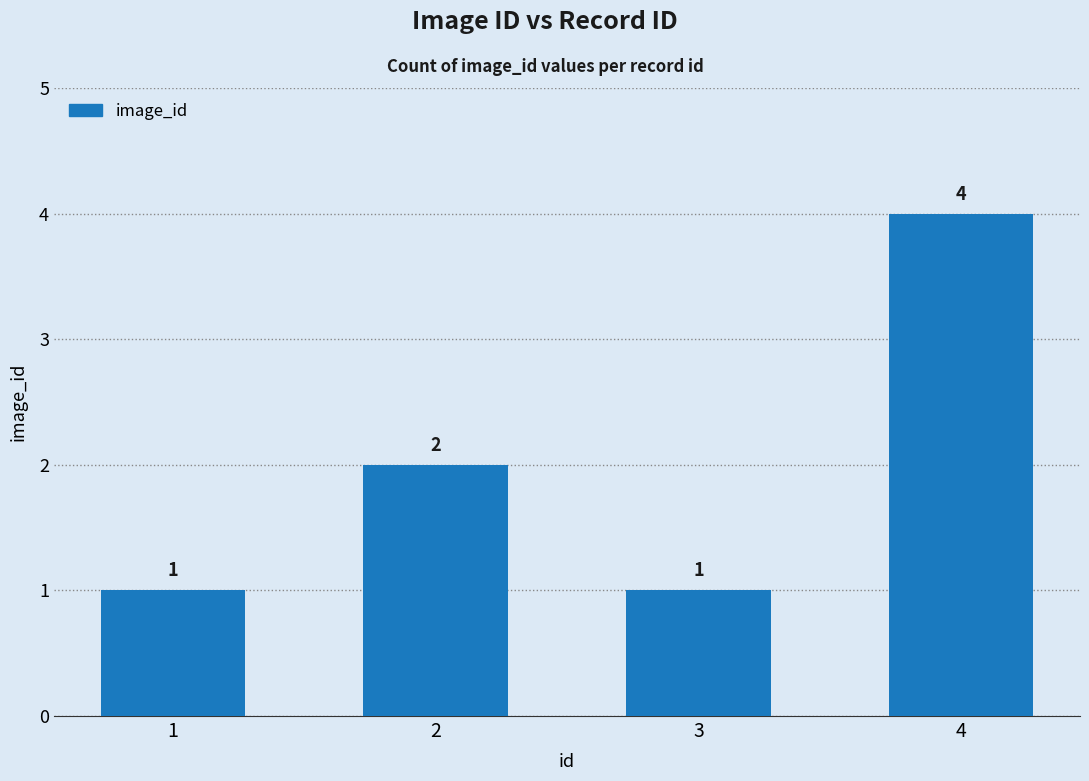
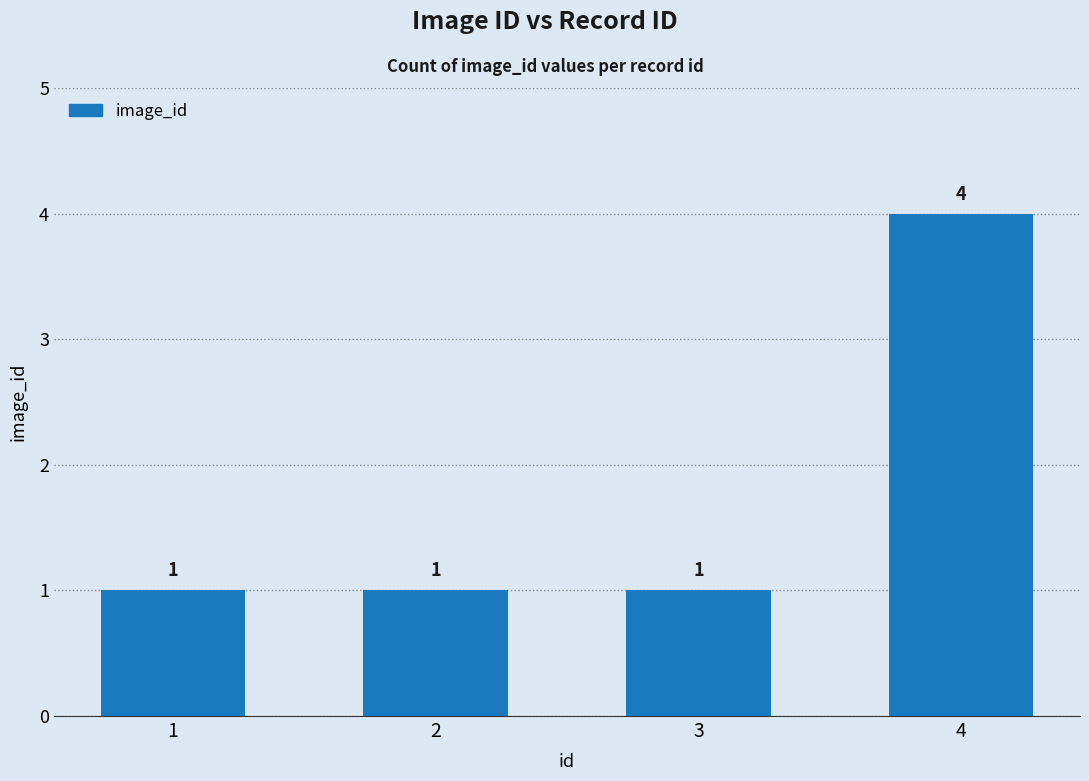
  {
    "1": 1,
-   "2": 2,
+   "2": 1,
    "3": 1,
    "4": 4
  }
